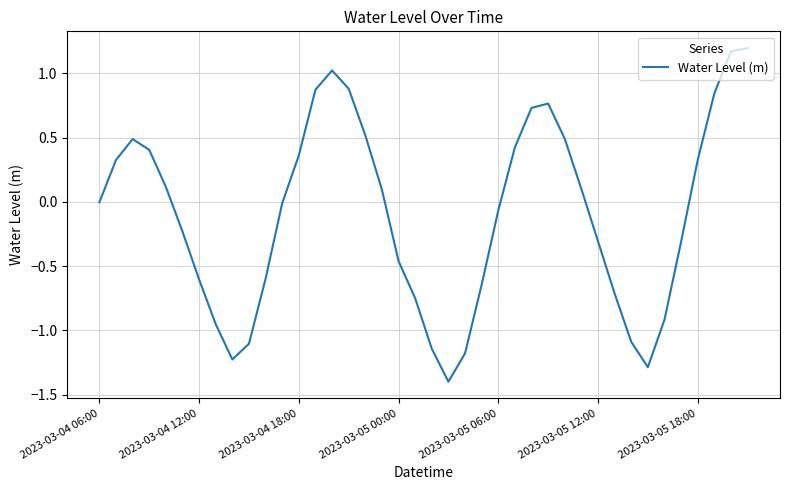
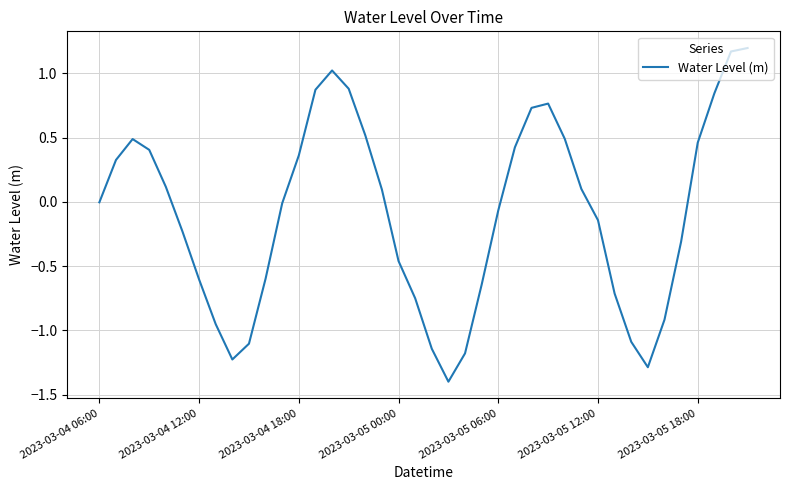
  {
    "2023-03-04 06:00": 0.00,
    "2023-03-04 12:00": -0.60,
    "2023-03-04 18:00": 0.36,
    "2023-03-05 00:00": -0.46,
    "2023-03-05 06:00": -0.07,
-   "2023-03-05 12:00": -0.31,
-   "2023-03-05 18:00": 0.33
+   "2023-03-05 12:00": -0.14,
+   "2023-03-05 18:00": 0.46
  }
